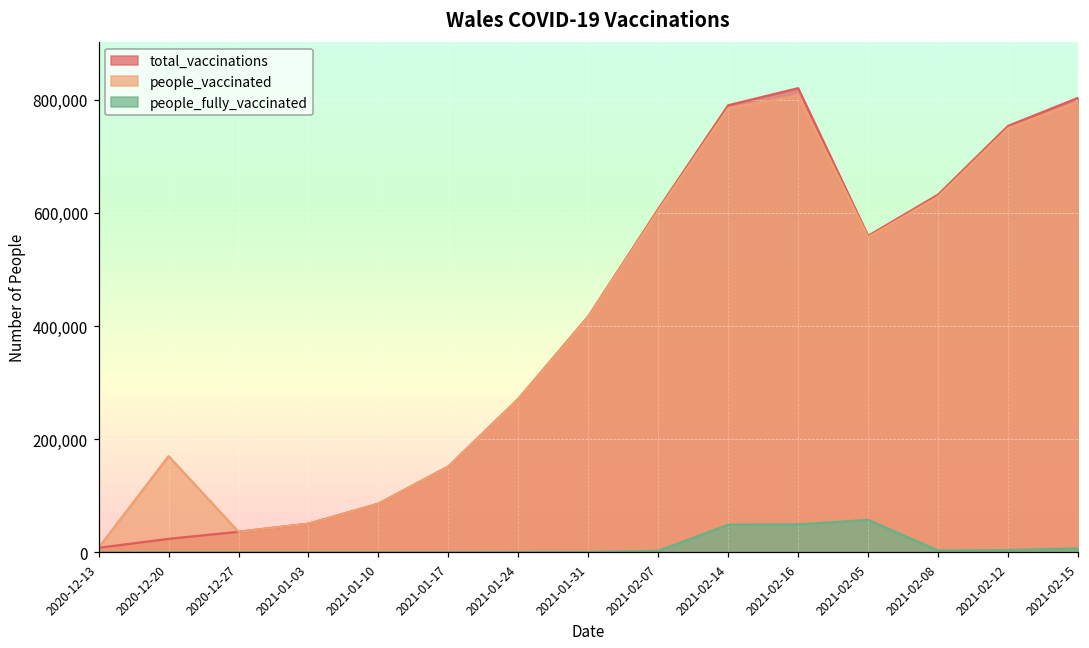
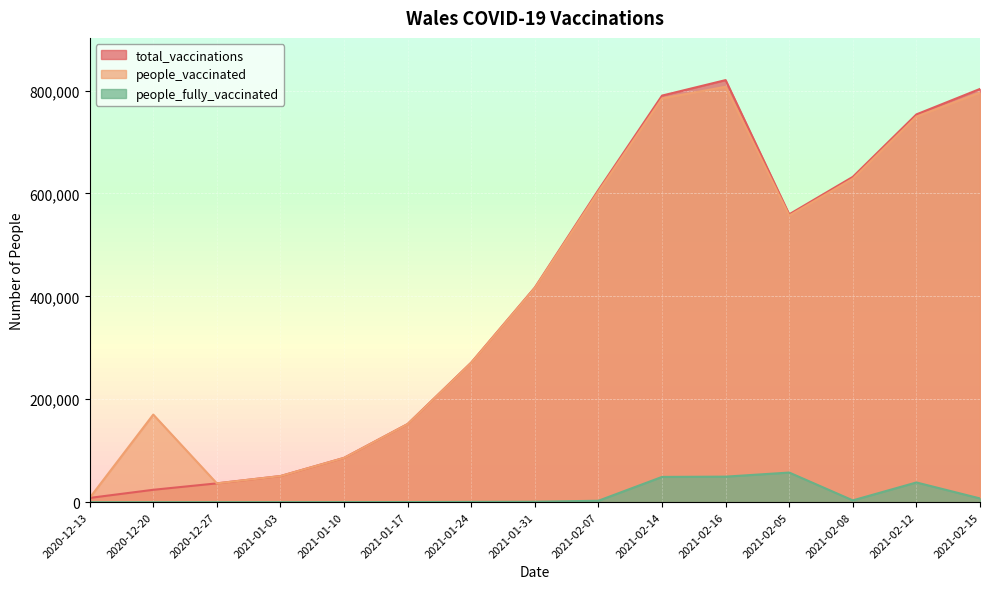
  {
    "total_vaccinations": {
      "2020-12-20": "20,000",
      "2021-02-14": "790,000",
      "2021-02-16": "820,000",
      "2021-02-15": "800,000"
    },
    "people_vaccinated": {
      "2020-12-20": "170,000",
      "2021-02-14": "780,000",
      "2021-02-16": "810,000",
      "2021-02-15": "800,000"
    },
    "people_fully_vaccinated": {
      "2020-12-13": "0",
      "2020-12-20": "0",
      "2020-12-27": "0",
      "2021-01-03": "0",
      "2021-01-10": "0",
      "2021-01-17": "0",
      "2021-01-24": "0",
      "2021-01-31": "0",
      "2021-02-07": "0",
      "2021-02-14": "50,000",
      "2021-02-16": "50,000",
      "2021-02-05": "60,000",
      "2021-02-08": "0",
-     "2021-02-12": "0",
+     "2021-02-12": "40,000",
      "2021-02-15": "10,000"
    }
  }
